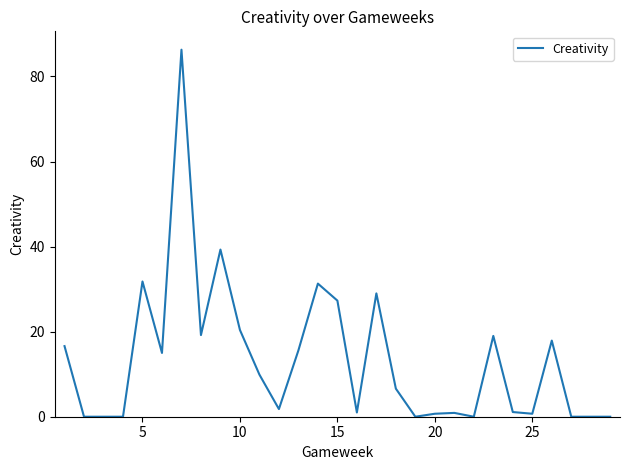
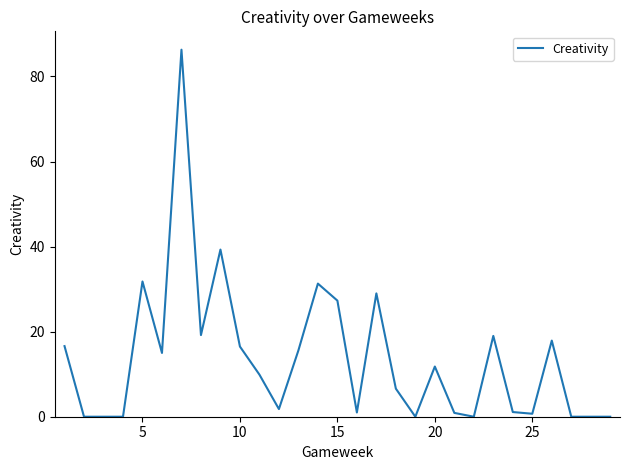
  {
    "5": 32,
-   "10": 20,
+   "10": 17,
    "15": 27,
-   "20": 1,
+   "20": 12,
    "25": 1
  }
